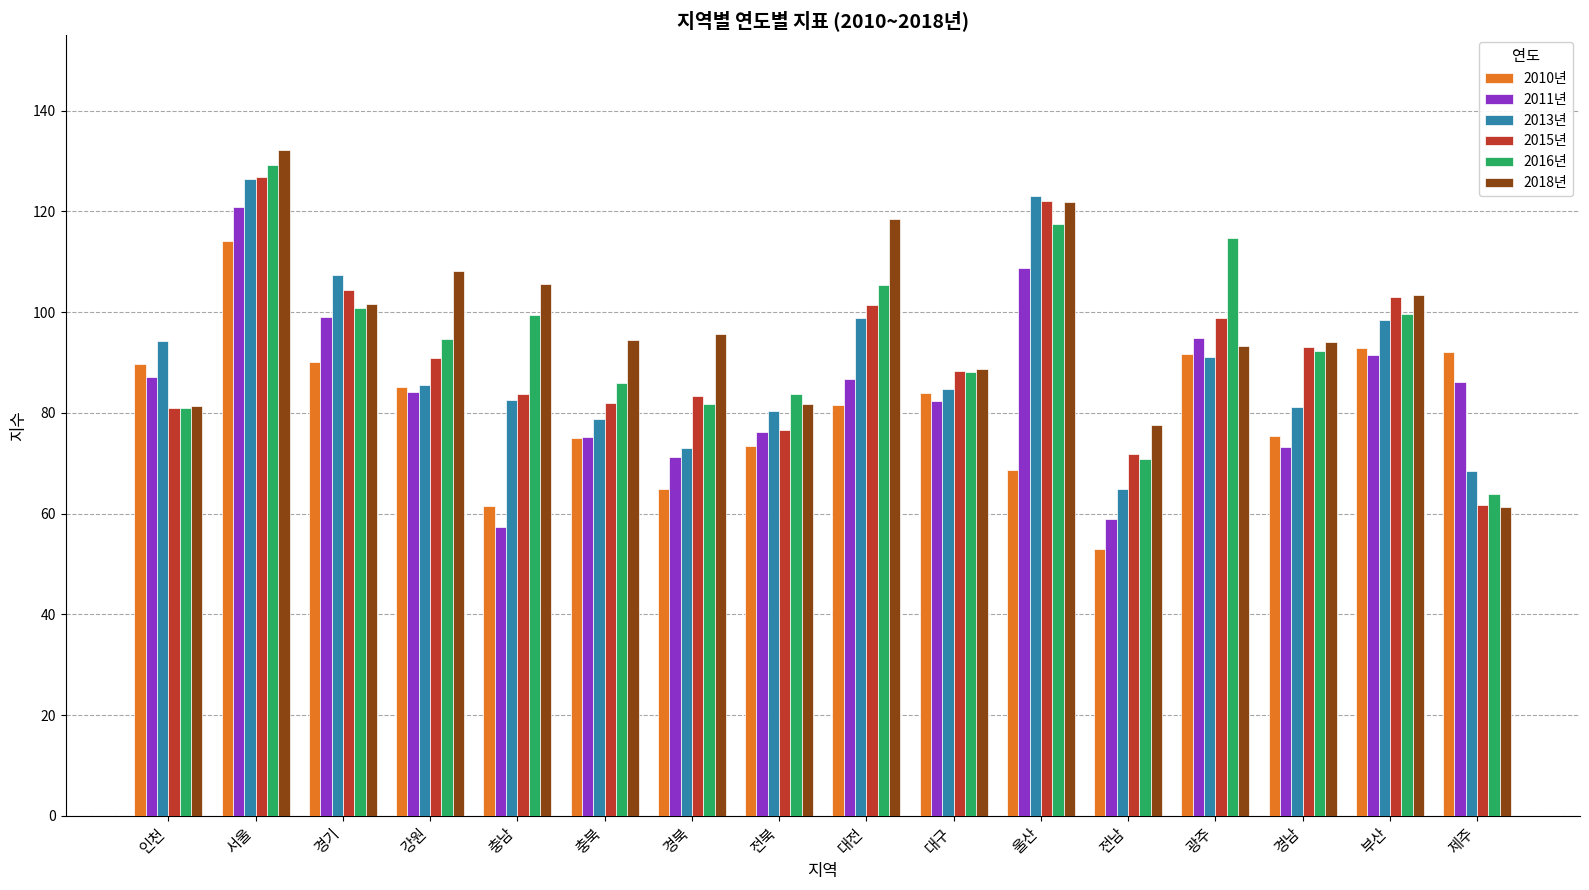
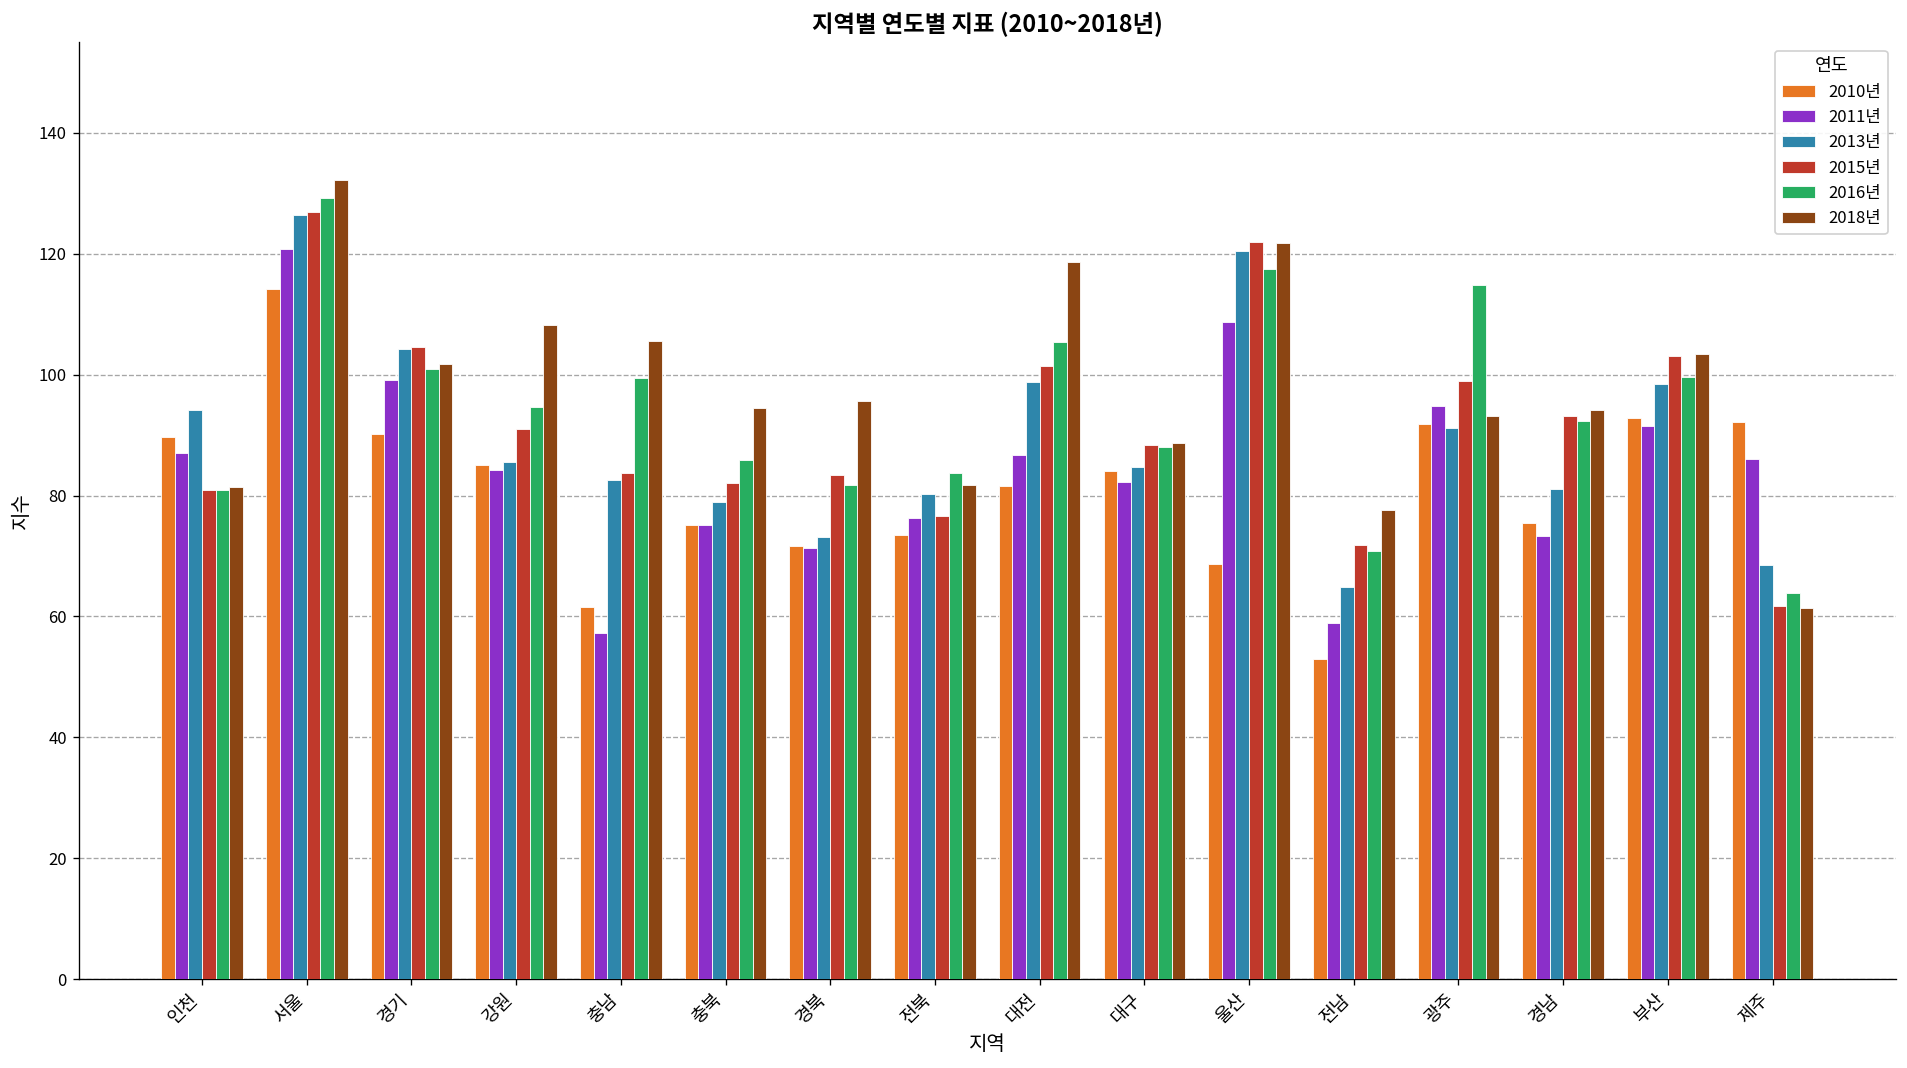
  {
    "2010년": {
      "인천": 90,
      "서울": 114,
      "경기": 90,
      "강원": 85,
      "충남": 62,
      "충북": 75,
-     "경북": 65,
+     "경북": 72,
      "전북": 73,
      "대전": 82,
      "대구": 84,
      "울산": 69,
      "전남": 53,
      "광주": 92,
      "경남": 76,
      "부산": 93,
      "제주": 92
    },
    "2011년": {
      "인천": 87,
      "서울": 121,
      "경기": 99,
      "강원": 84,
      "충남": 57,
      "충북": 75,
      "경북": 71,
      "전북": 76,
      "대전": 87,
      "대구": 82,
      "울산": 109,
      "전남": 59,
      "광주": 95,
      "경남": 73,
      "부산": 92,
      "제주": 86
    },
    "2013년": {
      "인천": 94,
      "서울": 126,
-     "경기": 107,
+     "경기": 104,
      "강원": 86,
      "충남": 83,
      "충북": 79,
      "경북": 73,
      "전북": 80,
      "대전": 99,
      "대구": 85,
-     "울산": 123,
+     "울산": 120,
      "전남": 65,
      "광주": 91,
      "경남": 81,
      "부산": 98,
      "제주": 69
    },
    "2016년": {
      "인천": 81,
      "서울": 129,
      "경기": 101,
      "강원": 95,
      "충남": 99,
      "충북": 86,
      "경북": 82,
      "전북": 84,
      "대전": 105,
      "대구": 88,
      "울산": 118,
      "전남": 71,
      "광주": 115,
      "경남": 92,
      "부산": 100,
      "제주": 64
    }
  }
